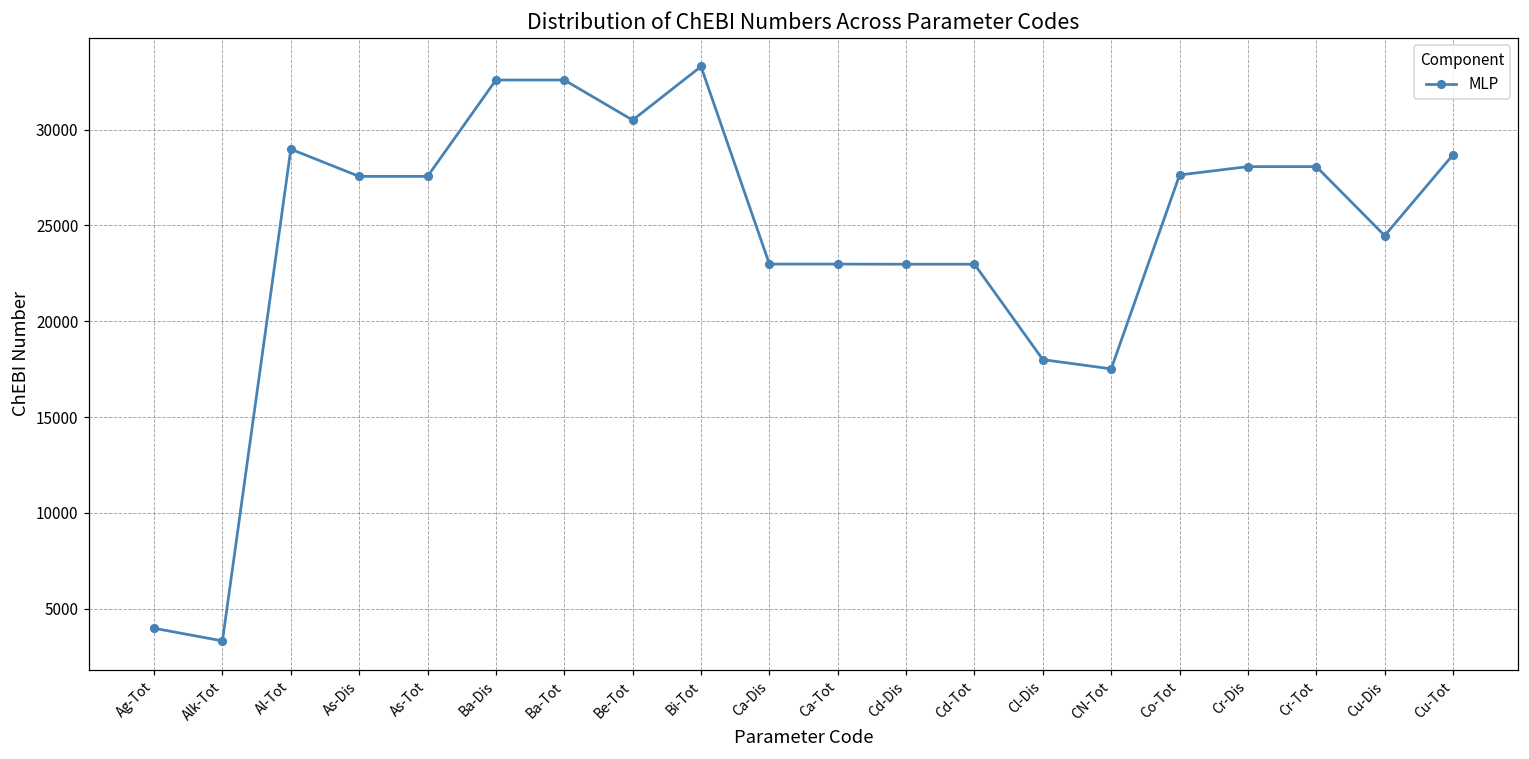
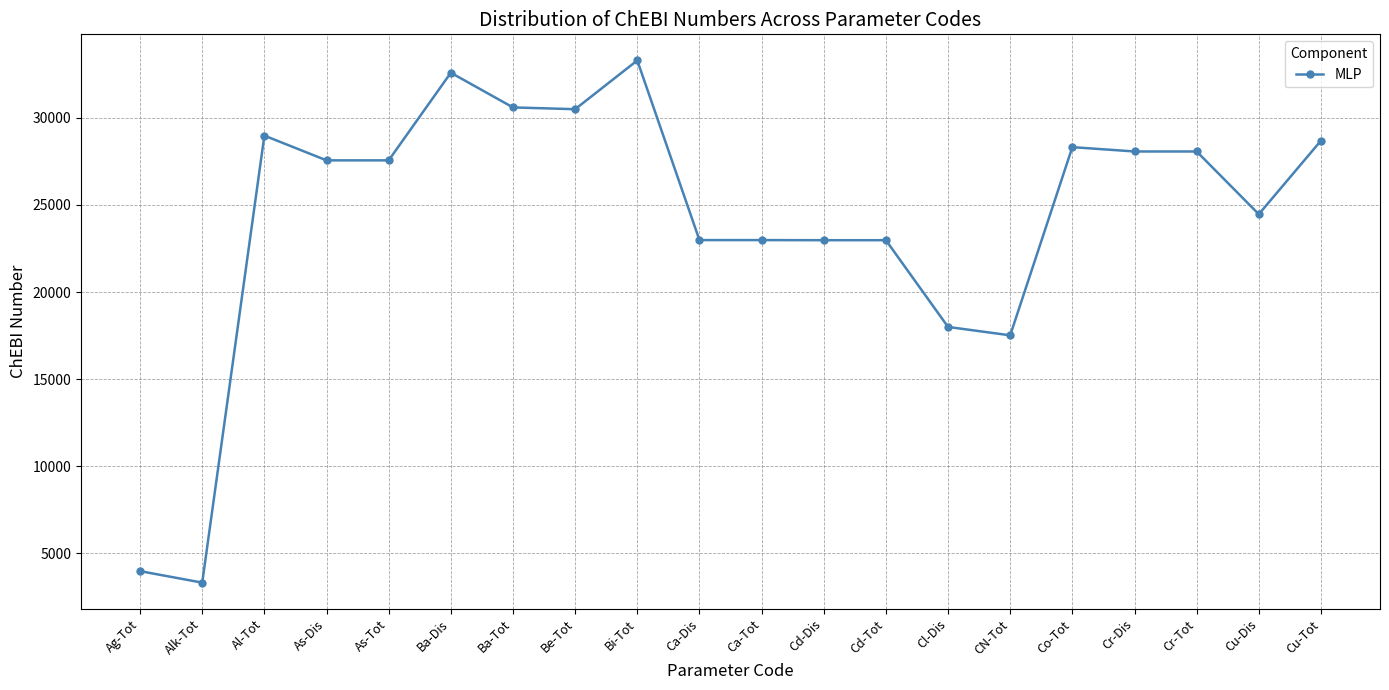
  {
    "Ag-Tot": 4000,
    "Alk-Tot": 3300,
    "Al-Tot": 29000,
    "As-Dis": 27600,
    "As-Tot": 27600,
    "Ba-Dis": 32600,
-   "Ba-Tot": 32600,
+   "Ba-Tot": 30600,
    "Be-Tot": 30500,
    "Bi-Tot": 33300,
    "Ca-Dis": 23000,
    "Ca-Tot": 23000,
    "Cd-Dis": 23000,
    "Cd-Tot": 23000,
    "Cl-Dis": 18000,
    "CN-Tot": 17500,
-   "Co-Tot": 27600,
+   "Co-Tot": 28300,
    "Cr-Dis": 28100,
    "Cr-Tot": 28100,
    "Cu-Dis": 24500,
    "Cu-Tot": 28700
  }
